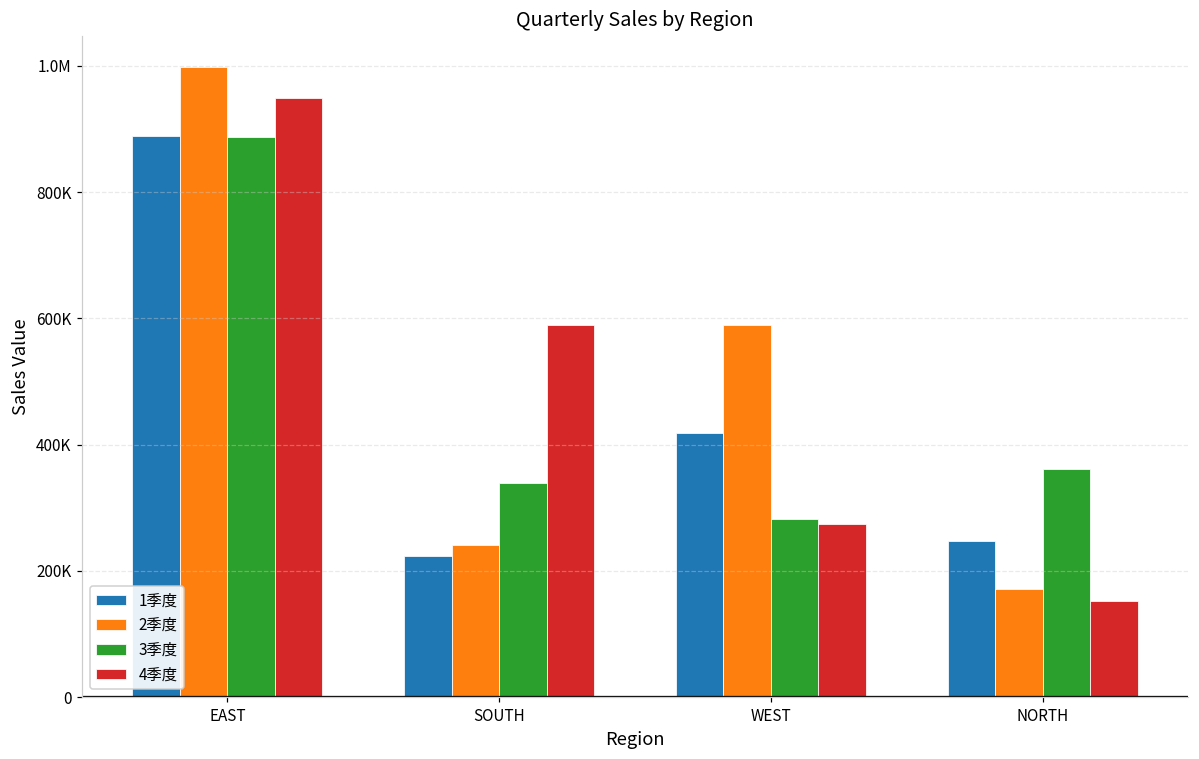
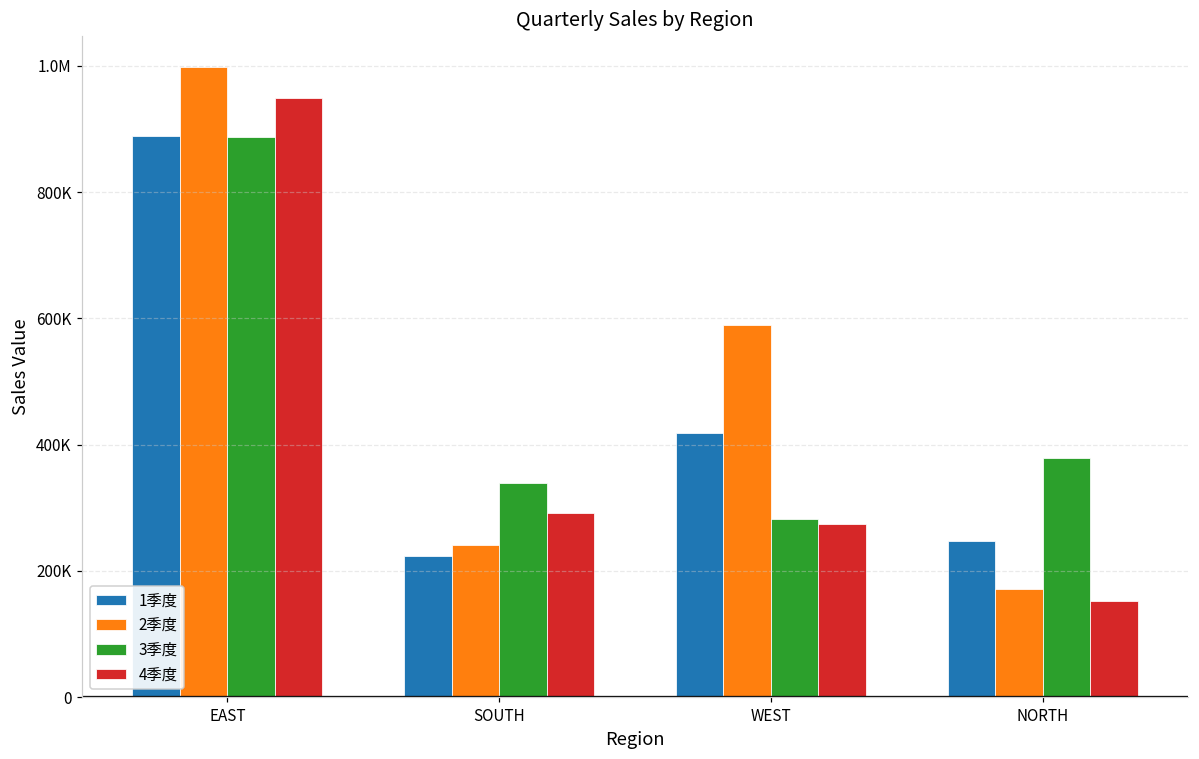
  {
    "1季度": {
      "EAST": 890000,
      "SOUTH": 220000,
      "WEST": 420000,
      "NORTH": 250000
    },
    "2季度": {
      "EAST": 1000000,
      "SOUTH": 240000,
      "WEST": 590000,
      "NORTH": 170000
    },
    "3季度": {
      "EAST": 890000,
      "SOUTH": 340000,
      "WEST": 280000,
-     "NORTH": 360000
+     "NORTH": 380000
    },
    "4季度": {
      "EAST": 950000,
-     "SOUTH": 590000,
+     "SOUTH": 290000,
      "WEST": 270000,
      "NORTH": 150000
    }
  }
